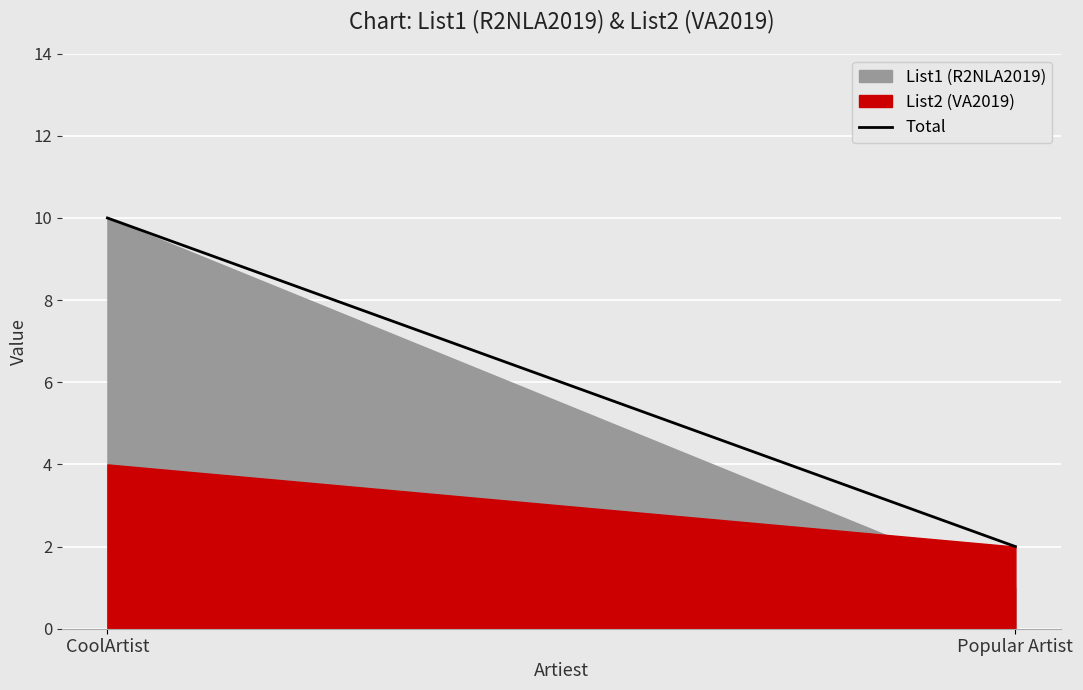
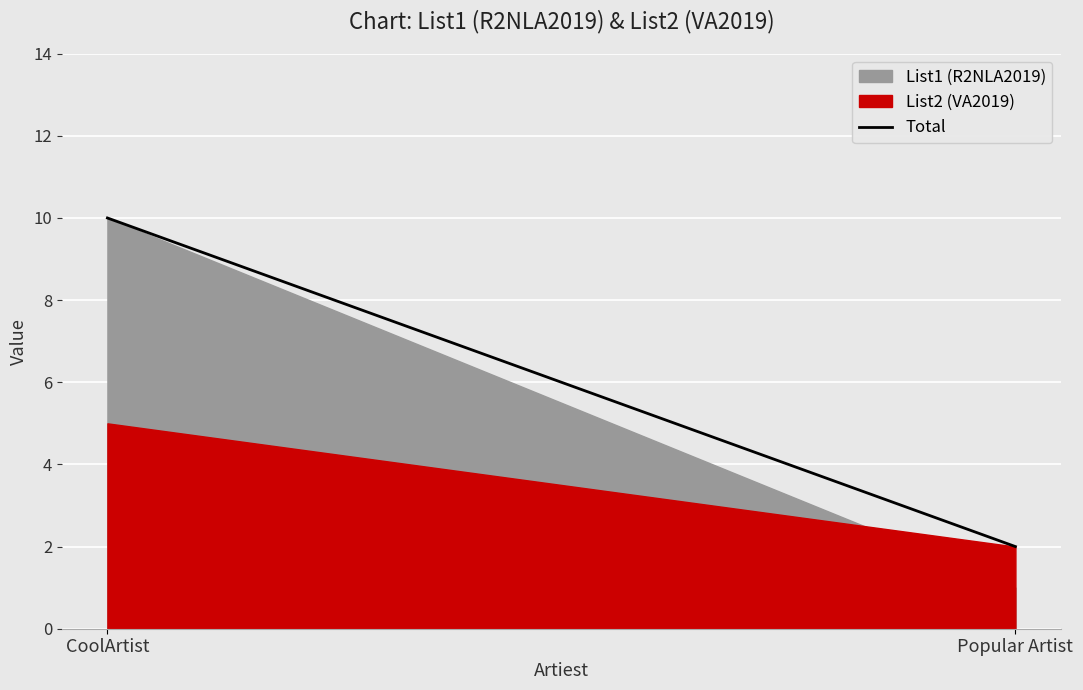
  {
    "List2 (VA2019)": {
-     "CoolArtist": 4
+     "CoolArtist": 5
    }
  }
